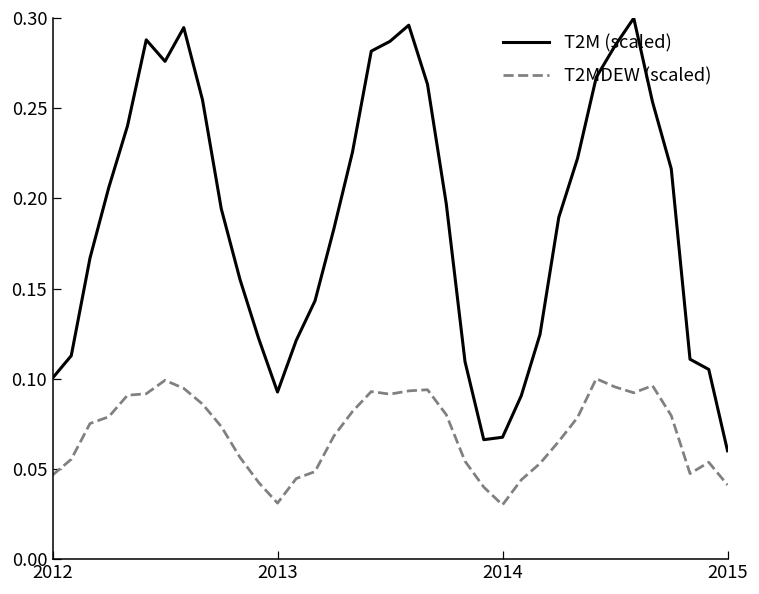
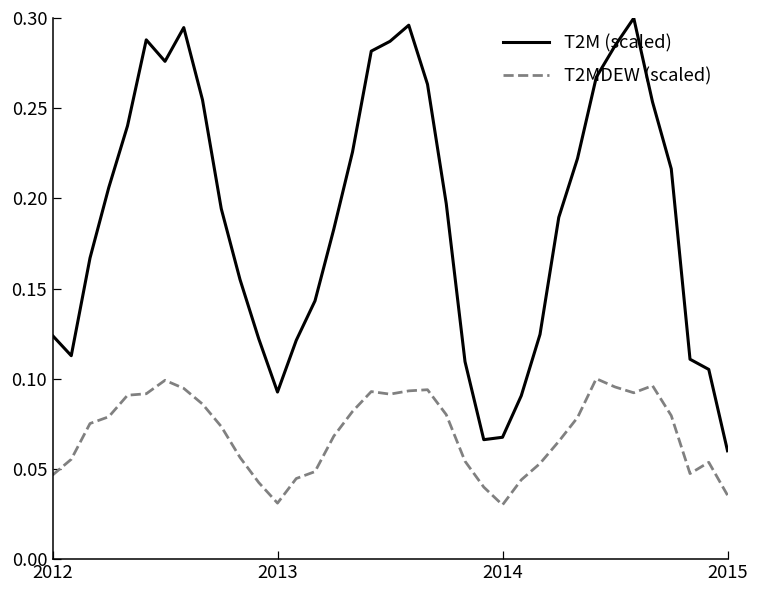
  {
    "T2M (scaled)": {
-     "2012": 0.100,
+     "2012": 0.124,
      "2013": 0.093,
      "2014": 0.068,
      "2015": 0.060
    },
    "T2MDEW (scaled)": {
      "2012": 0.047,
      "2013": 0.031,
      "2014": 0.030,
-     "2015": 0.041
+     "2015": 0.035
    }
  }
